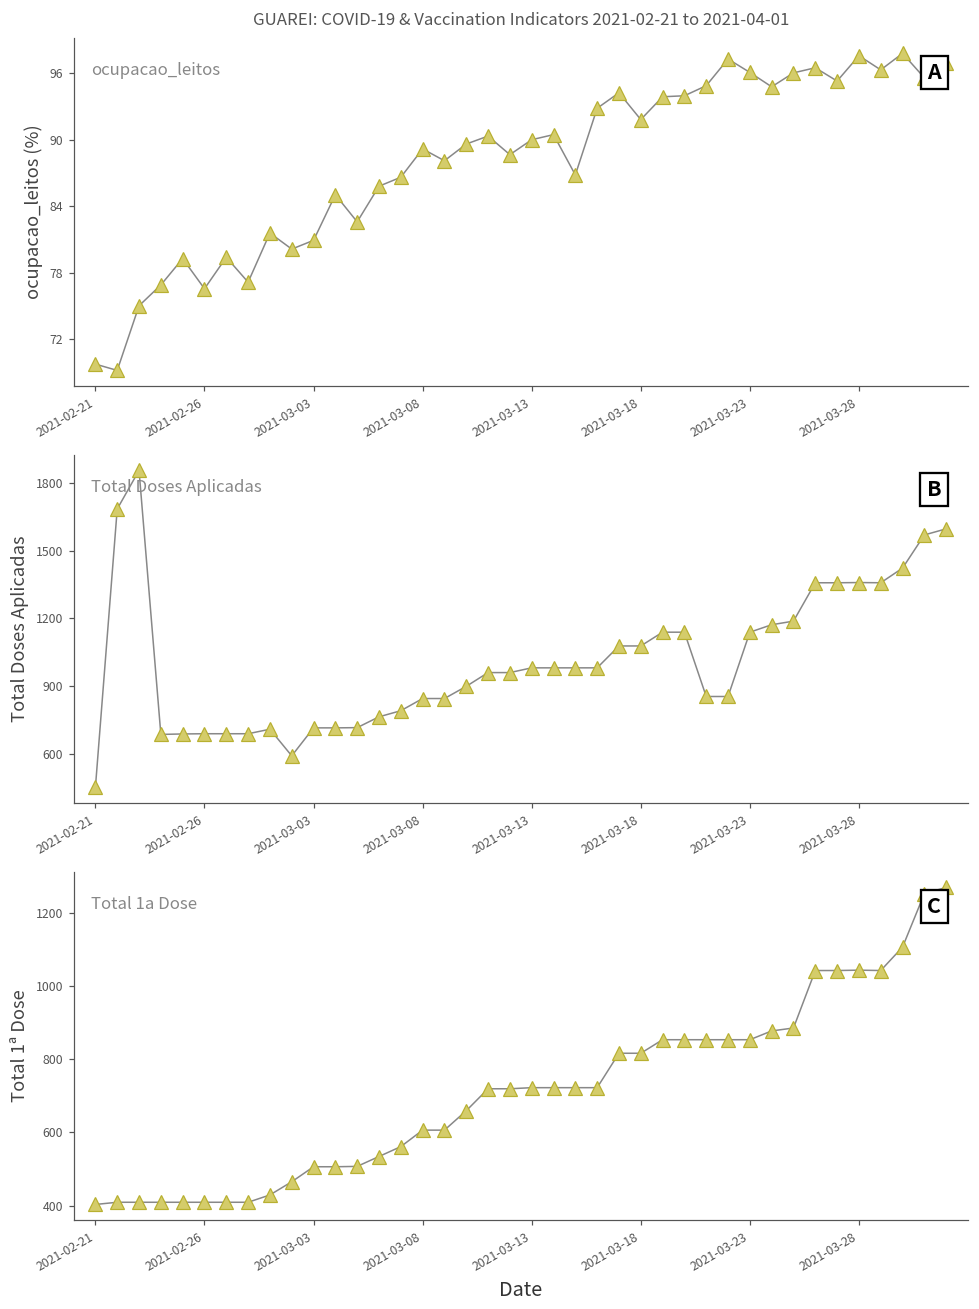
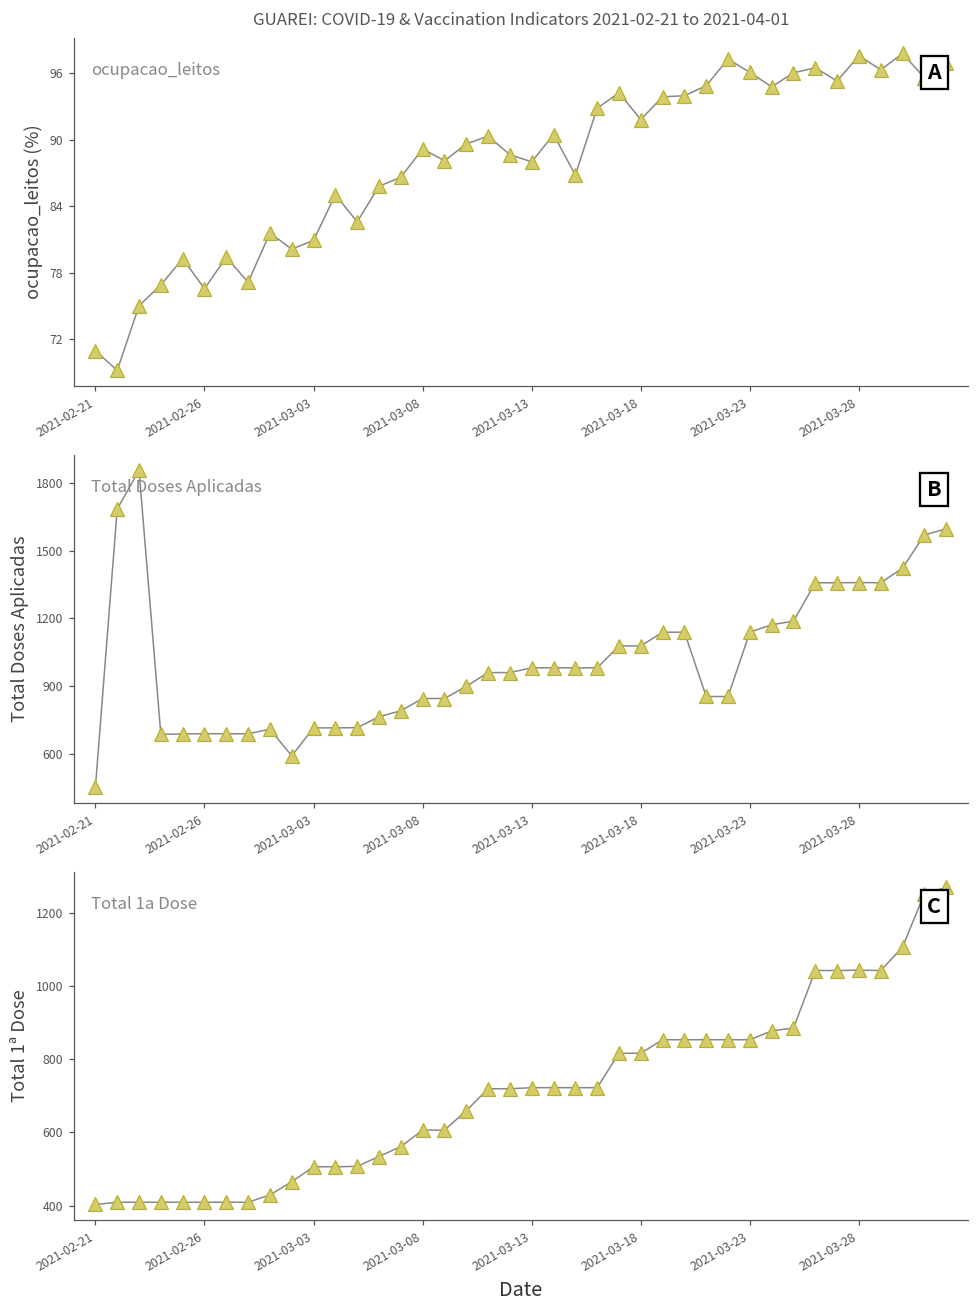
  {
    "GUAREI: COVID-19 & Vaccination Indicators 2021-02-21 to 2021-04-01": {
-     "2021-02-21": 69.7,
+     "2021-02-21": 70.9,
      "2021-02-26": 76.5,
      "2021-03-03": 80.9,
      "2021-03-08": 89.2,
-     "2021-03-13": 90,
+     "2021-03-13": 88,
      "2021-03-18": 91.8,
      "2021-03-23": 96.1,
      "2021-03-28": 97.6
    }
  }
